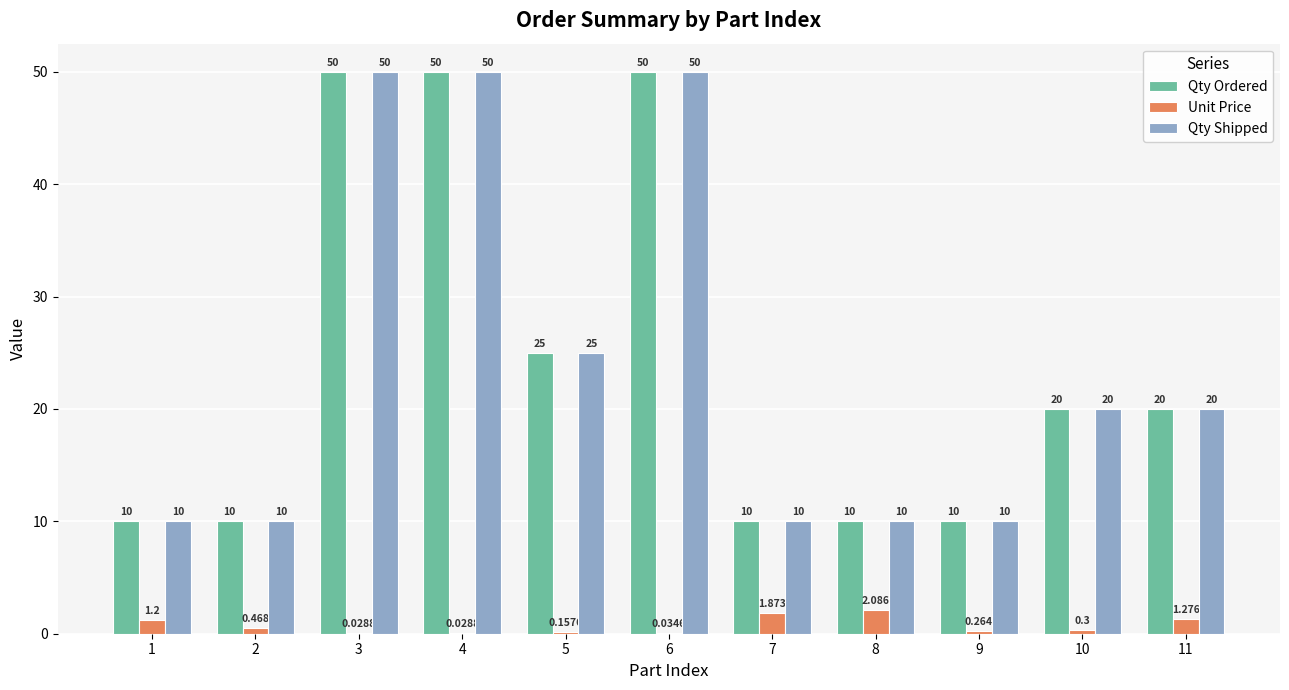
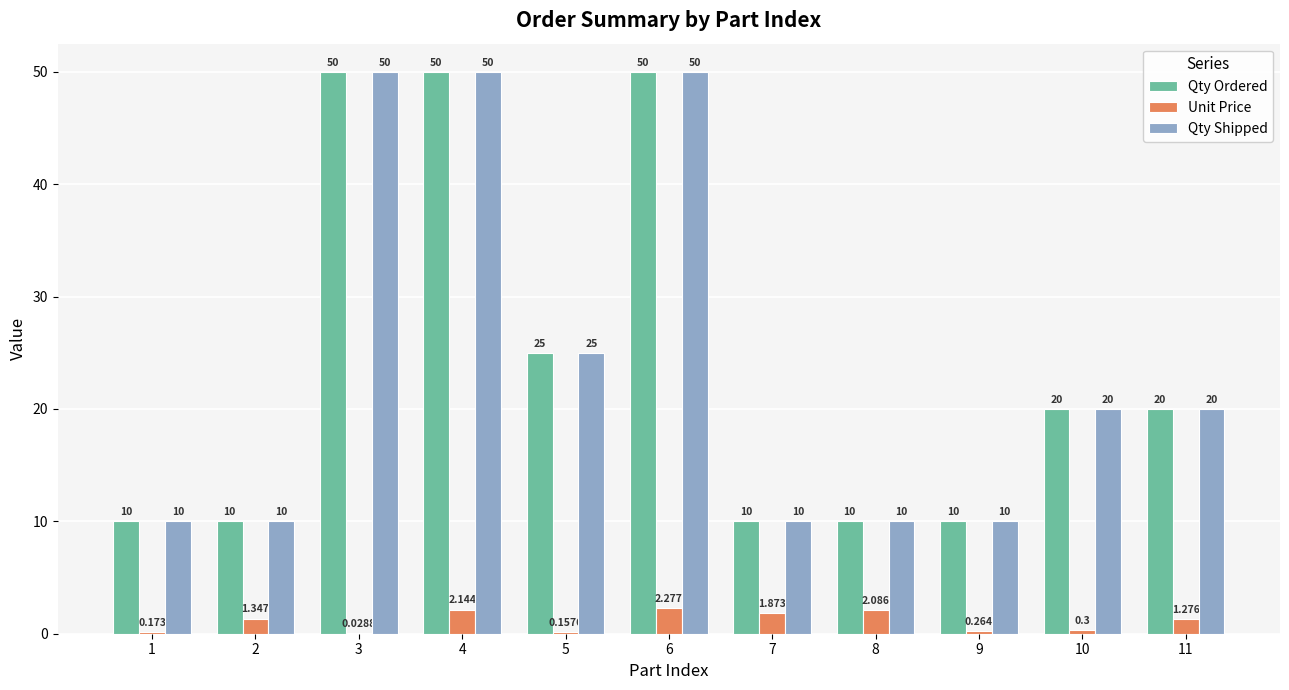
  {
    "Unit Price": {
-     "1": 1.2,
-     "2": 0.468,
+     "1": 0.173,
+     "2": 1.347,
      "3": 0.0288,
-     "4": 0.0288,
+     "4": 2.144,
      "5": 0.1576,
-     "6": 0.0346,
+     "6": 2.277,
      "7": 1.873,
      "8": 2.086,
      "9": 0.264,
      "10": 0.3,
      "11": 1.276
    }
  }
